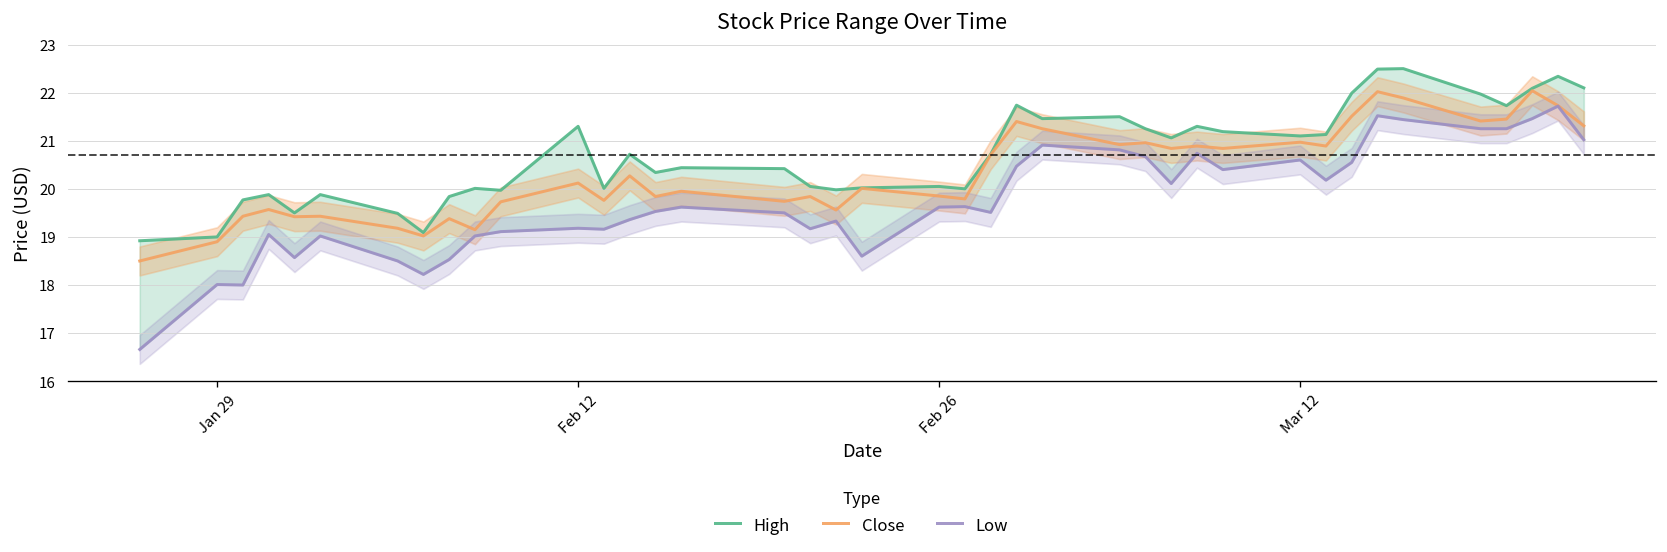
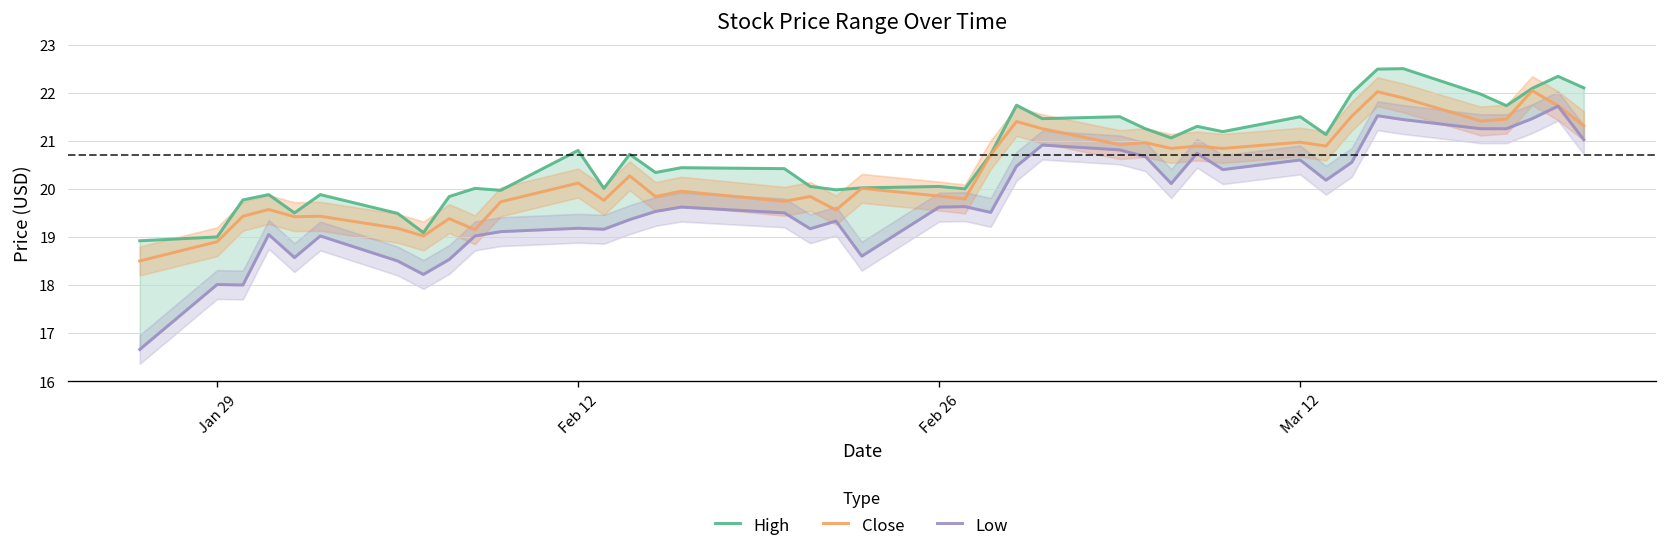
  {
    "High": {
      "Jan 29": 19.0,
-     "Feb 12": 21.3,
+     "Feb 12": 20.8,
      "Feb 26": 20.1,
-     "Mar 12": 21.1
+     "Mar 12": 21.5
    }
  }
